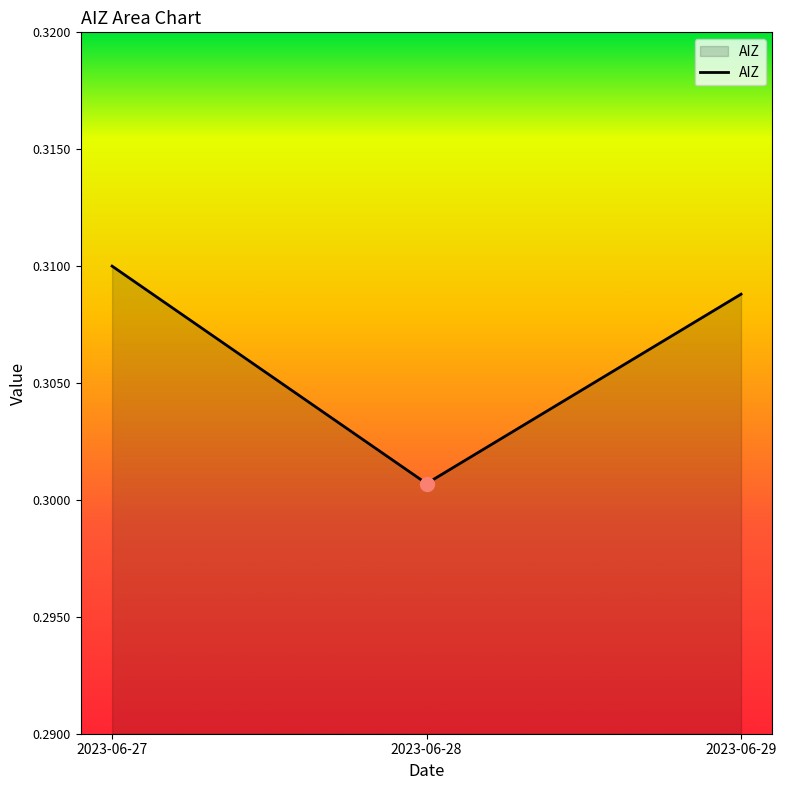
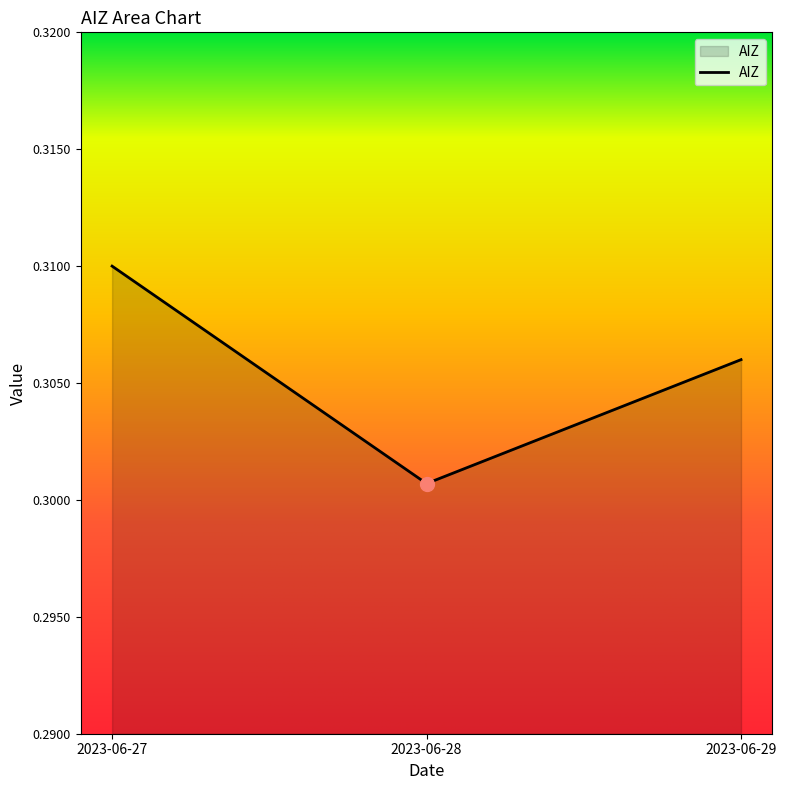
  {
    "AIZ": {
      "2023-06-27": 0.3100,
-     "2023-06-29": 0.3088
+     "2023-06-29": 0.3060
    }
  }
